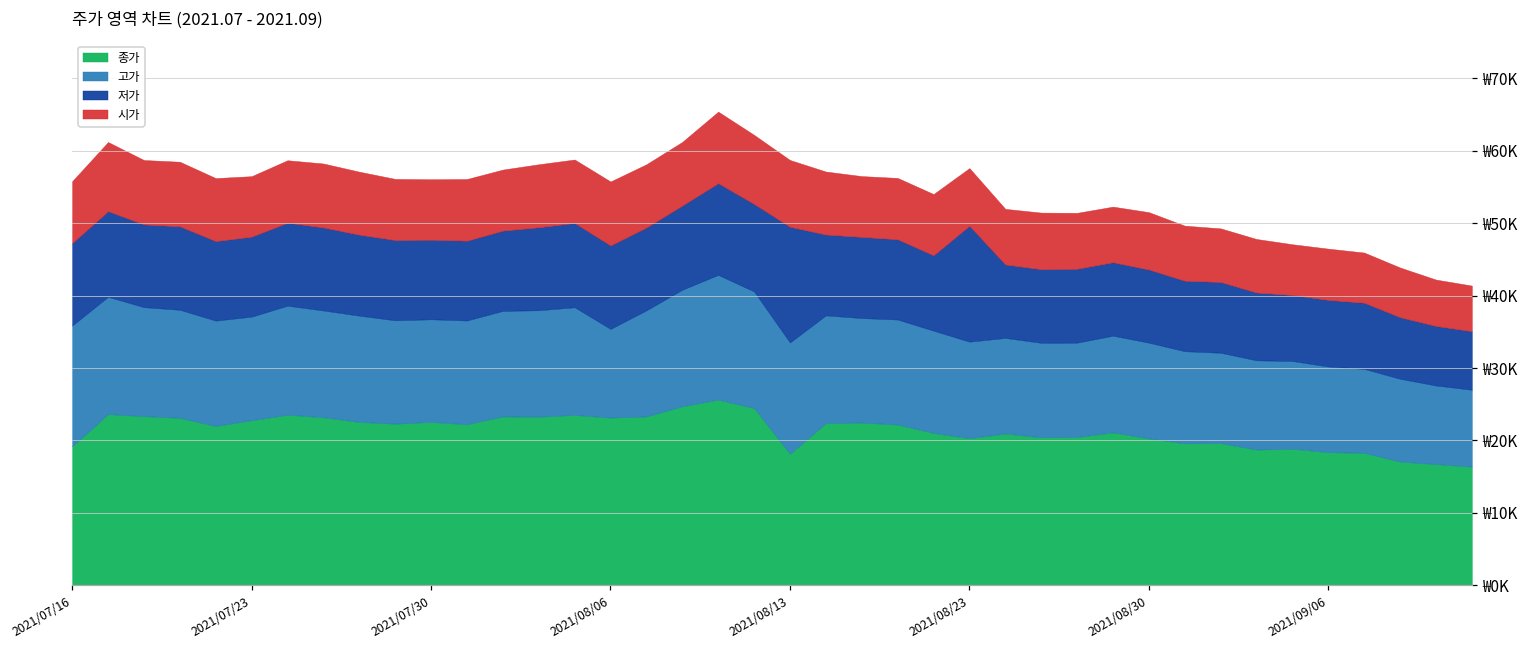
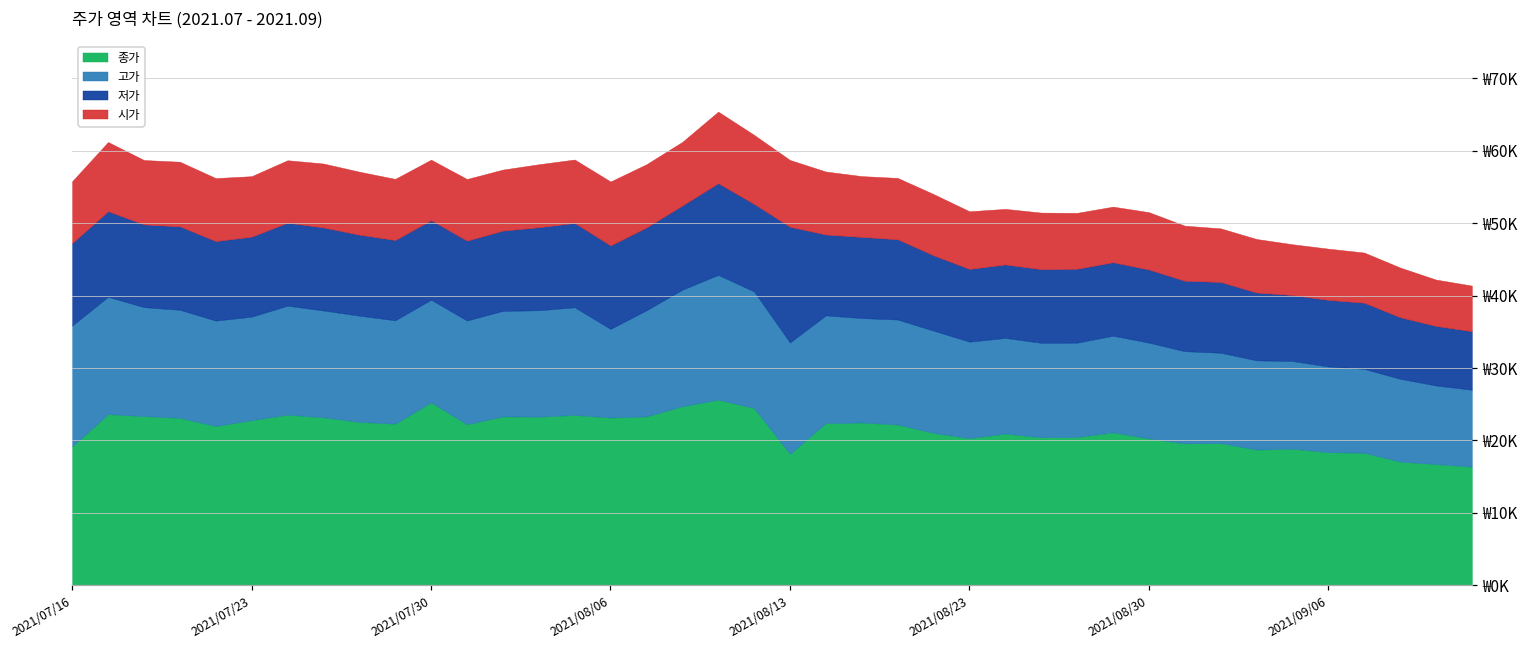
  {
    "종가": {
      "2021/07/16": "₩19000",
      "2021/07/23": "₩23000",
-     "2021/07/30": "₩23000",
+     "2021/07/30": "₩25000",
      "2021/08/06": "₩23000",
      "2021/08/13": "₩18000",
      "2021/08/23": "₩20000",
      "2021/08/30": "₩20000",
      "2021/09/06": "₩18000"
    },
    "고가": {
      "2021/07/16": "₩17000",
      "2021/07/23": "₩14000",
      "2021/07/30": "₩14000",
      "2021/08/06": "₩12000",
      "2021/08/13": "₩15000",
      "2021/08/23": "₩13000",
      "2021/08/30": "₩13000",
      "2021/09/06": "₩12000"
    },
    "저가": {
      "2021/07/16": "₩11000",
      "2021/07/23": "₩11000",
      "2021/07/30": "₩11000",
      "2021/08/06": "₩12000",
      "2021/08/13": "₩16000",
-     "2021/08/23": "₩16000",
+     "2021/08/23": "₩10000",
      "2021/08/30": "₩10000",
      "2021/09/06": "₩9000"
    },
    "시가": {
      "2021/07/16": "₩9000",
      "2021/07/23": "₩8000",
      "2021/07/30": "₩8000",
      "2021/08/06": "₩9000",
      "2021/08/13": "₩9000",
      "2021/08/23": "₩8000",
      "2021/08/30": "₩8000",
      "2021/09/06": "₩7000"
    }
  }
